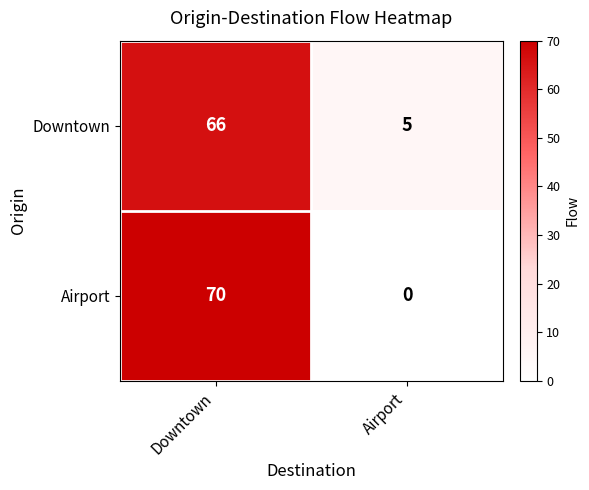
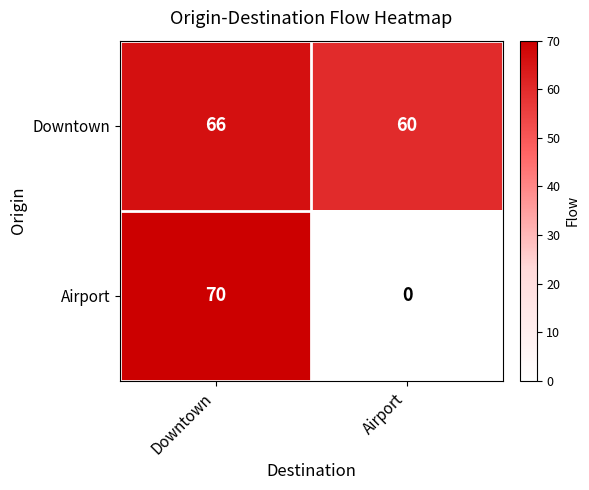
  {
    "Downtown": {
      "Downtown": 66,
-     "Airport": 5
+     "Airport": 60
    },
    "Airport": {
      "Downtown": 70,
      "Airport": 0
    }
  }
